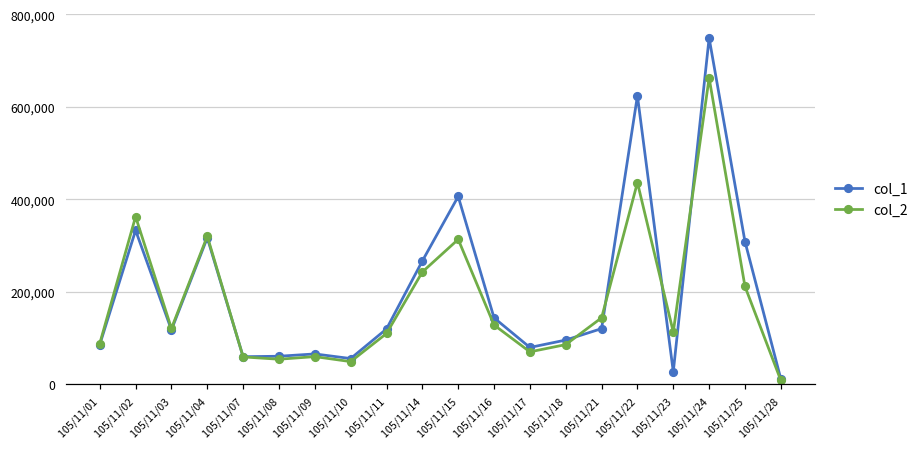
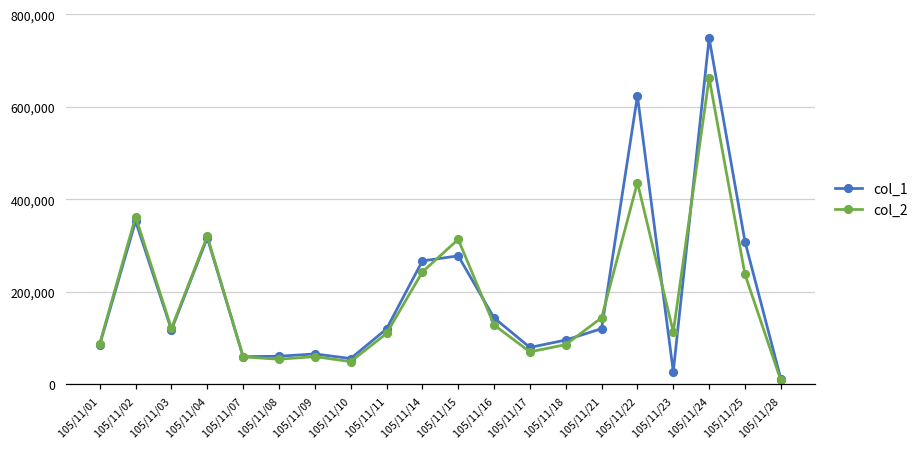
  {
    "col_1": {
-     "105/11/02": "330,000",
+     "105/11/02": "350,000",
      "105/11/08": "60,000",
      "105/11/10": "60,000",
      "105/11/11": "120,000",
      "105/11/14": "270,000",
-     "105/11/15": "410,000",
+     "105/11/15": "280,000",
      "105/11/16": "140,000",
      "105/11/17": "80,000",
      "105/11/18": "100,000",
      "105/11/21": "120,000",
      "105/11/22": "620,000",
      "105/11/23": "30,000",
      "105/11/24": "750,000",
      "105/11/25": "310,000"
    },
    "col_2": {
      "105/11/02": "360,000",
      "105/11/08": "50,000",
      "105/11/10": "50,000",
      "105/11/11": "110,000",
      "105/11/14": "240,000",
      "105/11/15": "310,000",
      "105/11/16": "130,000",
      "105/11/17": "70,000",
      "105/11/18": "90,000",
      "105/11/21": "140,000",
      "105/11/22": "440,000",
      "105/11/23": "110,000",
      "105/11/24": "660,000",
-     "105/11/25": "210,000"
+     "105/11/25": "240,000"
    }
  }
